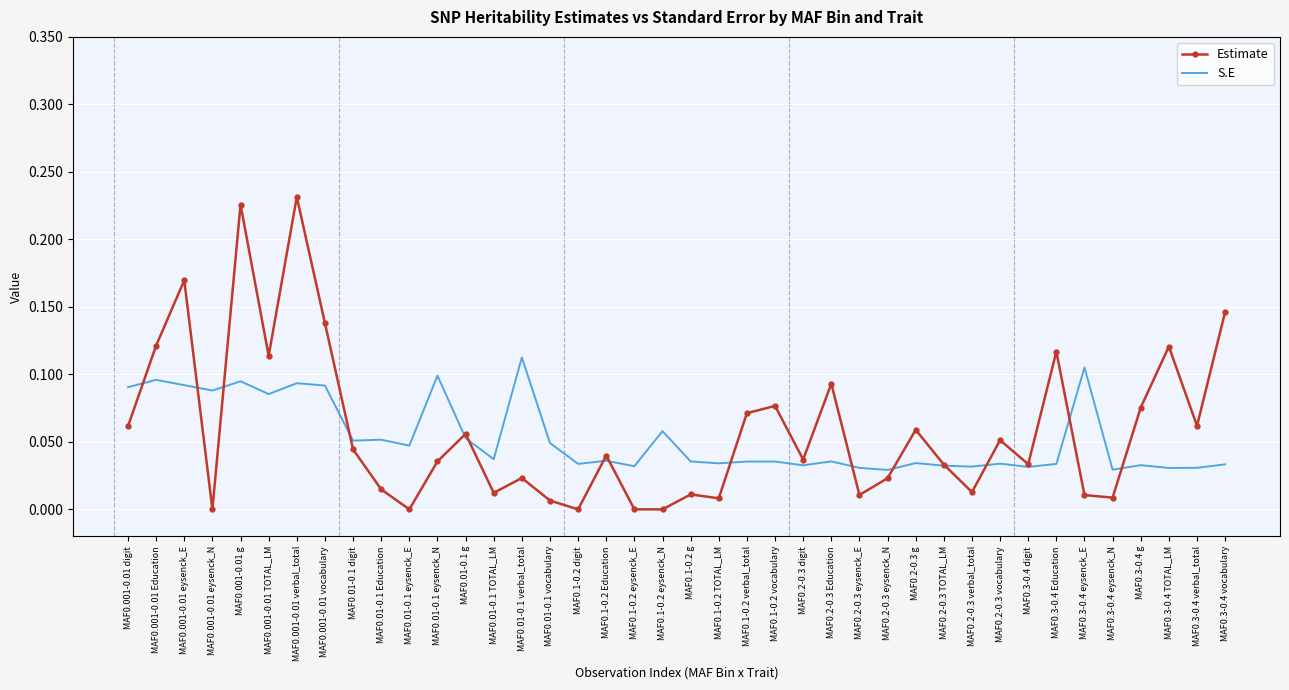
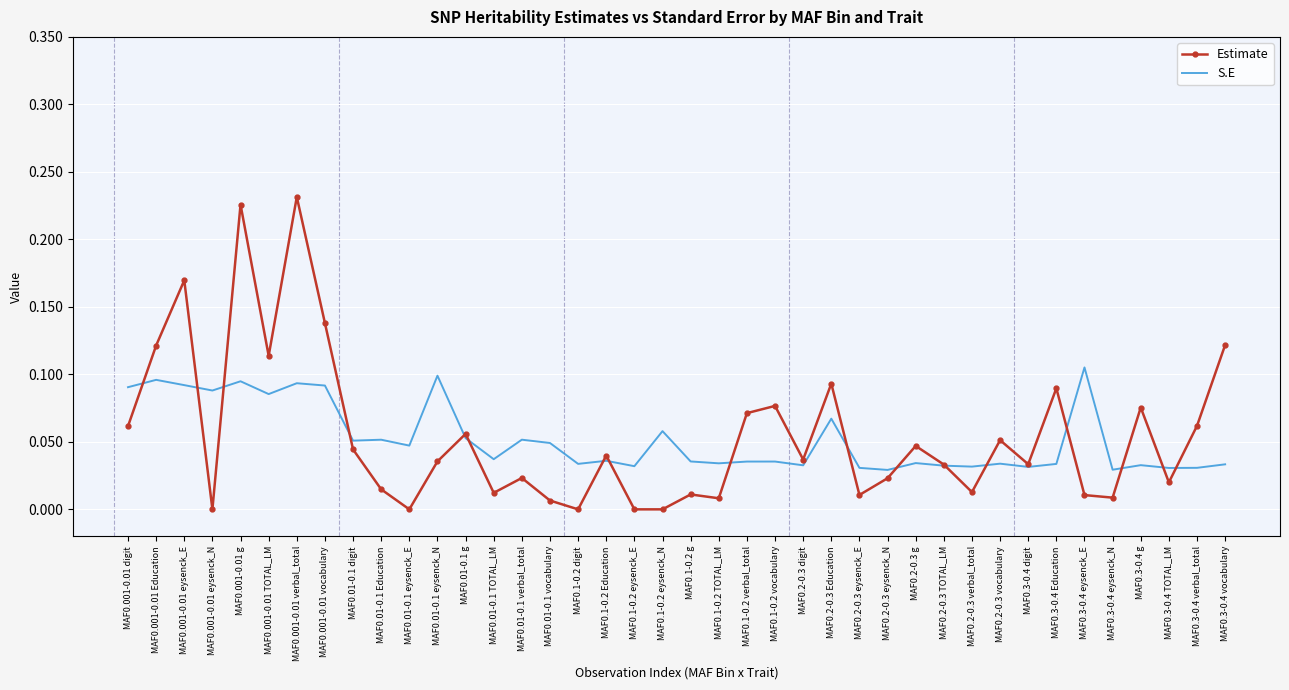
  {
    "Estimate": {
      "MAF0.001-0.01 digit": 0.062,
      "MAF0.001-0.01 Education": 0.121,
      "MAF0.001-0.01 eysenck_E": 0.170,
      "MAF0.001-0.01 eysenck_N": 0.000,
      "MAF0.001-0.01 g": 0.226,
      "MAF0.001-0.01 TOTAL_LM": 0.114,
      "MAF0.001-0.01 verbal_total": 0.231,
      "MAF0.001-0.01 vocabulary": 0.138,
      "MAF0.01-0.1 digit": 0.044,
      "MAF0.01-0.1 Education": 0.015,
      "MAF0.01-0.1 eysenck_E": 0.000,
      "MAF0.01-0.1 eysenck_N": 0.036,
      "MAF0.01-0.1 g": 0.056,
      "MAF0.01-0.1 TOTAL_LM": 0.012,
      "MAF0.01-0.1 verbal_total": 0.023,
      "MAF0.01-0.1 vocabulary": 0.007,
      "MAF0.1-0.2 digit": 0.000,
      "MAF0.1-0.2 Education": 0.040,
      "MAF0.1-0.2 eysenck_E": 0.000,
      "MAF0.1-0.2 eysenck_N": 0.000,
      "MAF0.1-0.2 g": 0.011,
      "MAF0.1-0.2 TOTAL_LM": 0.008,
      "MAF0.1-0.2 verbal_total": 0.071,
      "MAF0.1-0.2 vocabulary": 0.077,
      "MAF0.2-0.3 digit": 0.037,
      "MAF0.2-0.3 Education": 0.093,
      "MAF0.2-0.3 eysenck_E": 0.011,
      "MAF0.2-0.3 eysenck_N": 0.023,
-     "MAF0.2-0.3 g": 0.059,
+     "MAF0.2-0.3 g": 0.047,
      "MAF0.2-0.3 verbal_total": 0.013,
      "MAF0.2-0.3 vocabulary": 0.051,
      "MAF0.3-0.4 digit": 0.033,
-     "MAF0.3-0.4 Education": 0.117,
+     "MAF0.3-0.4 Education": 0.090,
      "MAF0.3-0.4 eysenck_E": 0.011,
      "MAF0.3-0.4 eysenck_N": 0.009,
      "MAF0.3-0.4 g": 0.075,
-     "MAF0.3-0.4 TOTAL_LM": 0.121,
+     "MAF0.3-0.4 TOTAL_LM": 0.020,
      "MAF0.3-0.4 verbal_total": 0.062,
-     "MAF0.3-0.4 vocabulary": 0.146
+     "MAF0.3-0.4 vocabulary": 0.122
    },
    "S.E": {
      "MAF0.001-0.01 digit": 0.090,
      "MAF0.001-0.01 Education": 0.096,
      "MAF0.001-0.01 eysenck_E": 0.092,
      "MAF0.001-0.01 eysenck_N": 0.088,
      "MAF0.001-0.01 g": 0.095,
      "MAF0.001-0.01 TOTAL_LM": 0.085,
      "MAF0.001-0.01 verbal_total": 0.093,
      "MAF0.001-0.01 vocabulary": 0.092,
      "MAF0.01-0.1 digit": 0.051,
      "MAF0.01-0.1 Education": 0.052,
      "MAF0.01-0.1 eysenck_E": 0.047,
      "MAF0.01-0.1 eysenck_N": 0.099,
      "MAF0.01-0.1 g": 0.053,
      "MAF0.01-0.1 TOTAL_LM": 0.037,
-     "MAF0.01-0.1 verbal_total": 0.113,
+     "MAF0.01-0.1 verbal_total": 0.052,
      "MAF0.01-0.1 vocabulary": 0.049,
      "MAF0.1-0.2 digit": 0.034,
      "MAF0.1-0.2 Education": 0.036,
      "MAF0.1-0.2 eysenck_E": 0.032,
      "MAF0.1-0.2 eysenck_N": 0.058,
      "MAF0.1-0.2 g": 0.035,
      "MAF0.1-0.2 TOTAL_LM": 0.034,
      "MAF0.1-0.2 verbal_total": 0.035,
      "MAF0.1-0.2 vocabulary": 0.035,
      "MAF0.2-0.3 digit": 0.033,
-     "MAF0.2-0.3 Education": 0.036,
+     "MAF0.2-0.3 Education": 0.067,
      "MAF0.2-0.3 eysenck_E": 0.031,
      "MAF0.2-0.3 eysenck_N": 0.029,
      "MAF0.2-0.3 g": 0.034,
      "MAF0.2-0.3 verbal_total": 0.032,
      "MAF0.2-0.3 vocabulary": 0.034,
      "MAF0.3-0.4 digit": 0.031,
      "MAF0.3-0.4 Education": 0.034,
      "MAF0.3-0.4 eysenck_E": 0.105,
      "MAF0.3-0.4 eysenck_N": 0.029,
      "MAF0.3-0.4 g": 0.033,
      "MAF0.3-0.4 TOTAL_LM": 0.031,
      "MAF0.3-0.4 verbal_total": 0.031,
      "MAF0.3-0.4 vocabulary": 0.033
    }
  }
